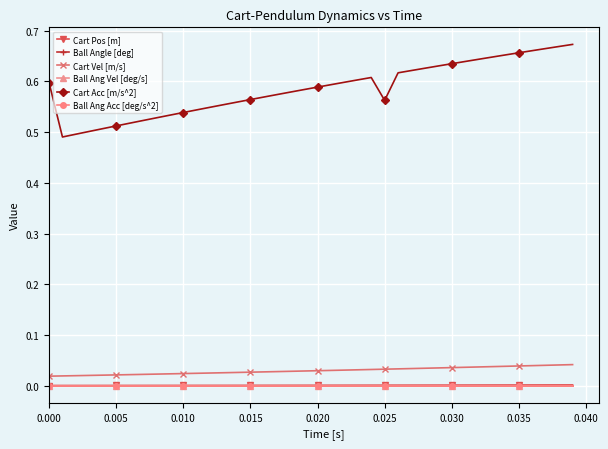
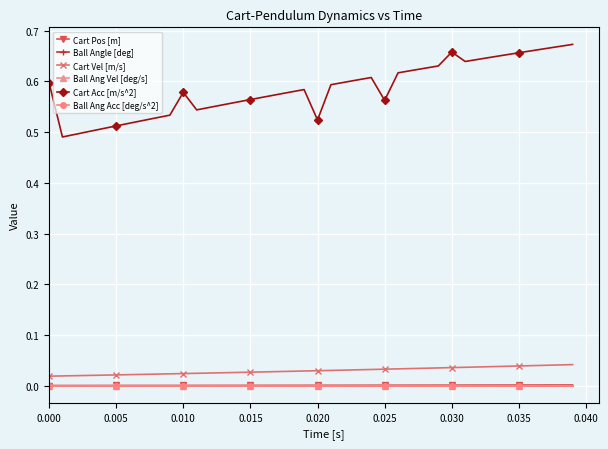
  {
    "Cart Acc [m/s^2]": {
      "0.000": 0.60,
      "0.005": 0.51,
-     "0.010": 0.54,
+     "0.010": 0.58,
      "0.015": 0.56,
-     "0.020": 0.59,
+     "0.020": 0.52,
      "0.025": 0.56,
-     "0.030": 0.63,
+     "0.030": 0.66,
      "0.035": 0.66
    }
  }
